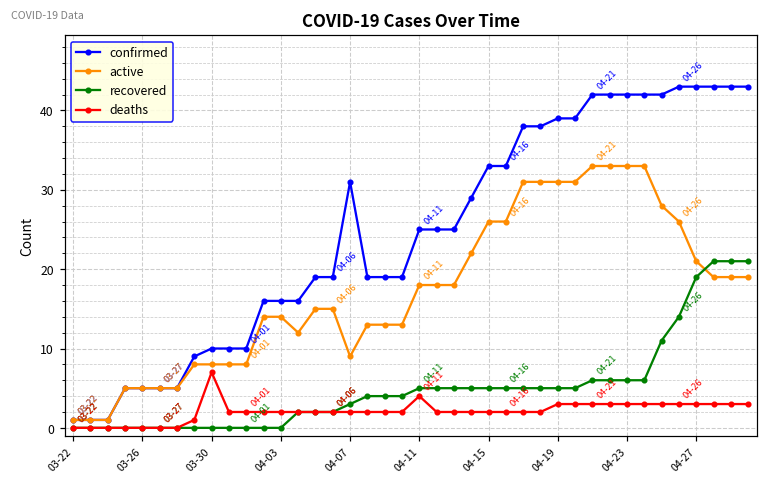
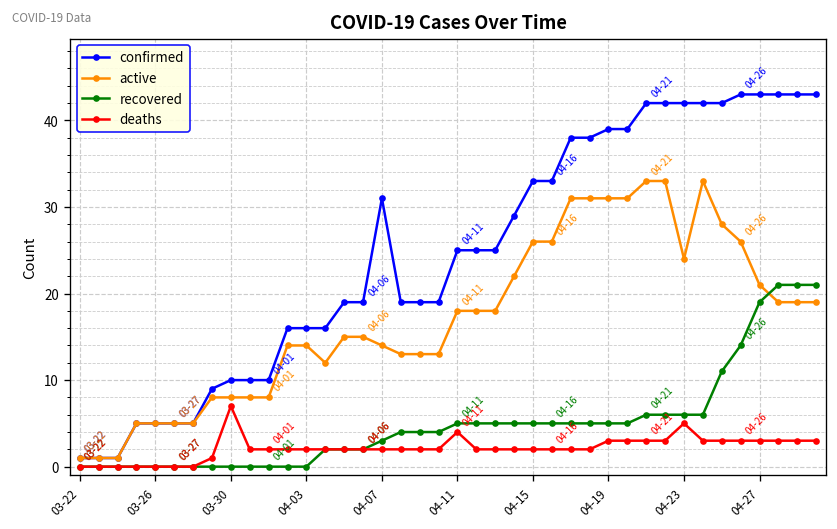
  {
    "confirmed": {
      "03-30": 10,
      "04-03": 16,
      "04-07": 31,
      "04-11": 25,
      "04-15": 33,
      "04-19": 39,
      "04-23": 42
    },
    "active": {
      "03-30": 8,
      "04-03": 14,
-     "04-07": 9,
+     "04-07": 14,
      "04-11": 18,
      "04-15": 26,
      "04-19": 31,
-     "04-23": 33,
+     "04-23": 24,
      "04-27": 21
    },
    "recovered": {
      "03-30": 0,
      "04-03": 0,
      "04-11": 5,
      "04-15": 5,
      "04-19": 5,
      "04-23": 6,
      "04-27": 19
    },
    "deaths": {
      "03-30": 7,
      "04-03": 2,
      "04-07": 2,
      "04-15": 2,
      "04-19": 3,
-     "04-23": 3
+     "04-23": 5
    }
  }
